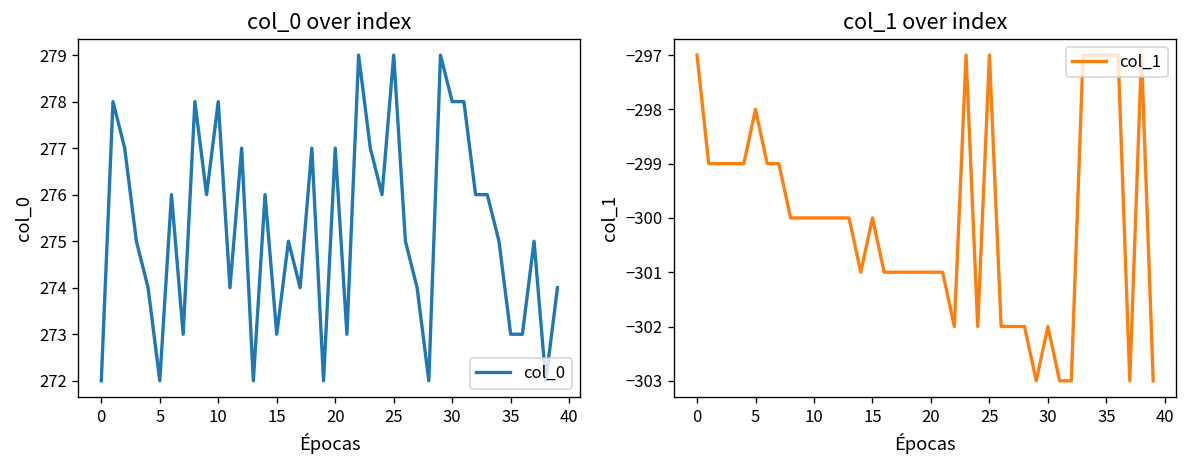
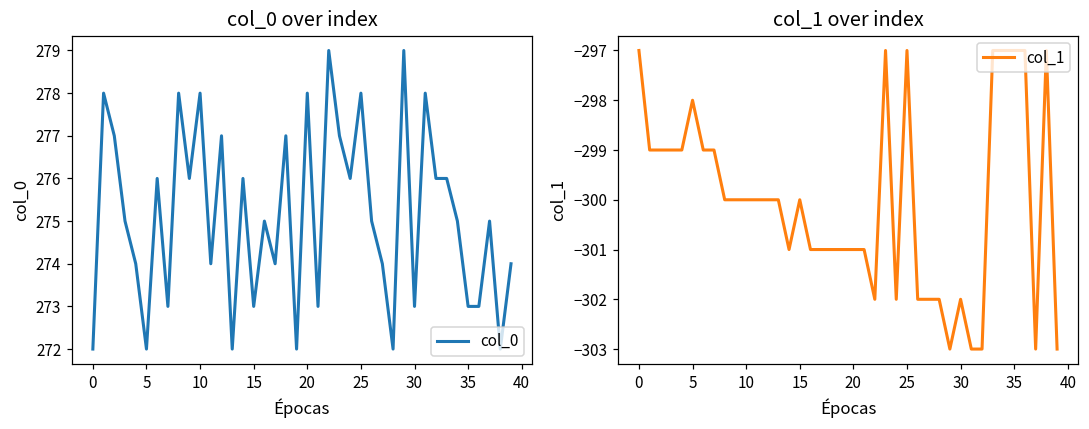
  {
    "col_0 over index": {
      "0": 272,
      "5": 272,
      "10": 278,
      "15": 273,
-     "20": 277,
-     "25": 279,
-     "30": 278,
+     "20": 278,
+     "25": 278,
+     "30": 273,
      "35": 273
    },
    "col_1 over index": {
      "0": -297.0,
      "5": -298.0,
      "10": -300.0,
      "15": -300.0,
      "20": -301.0,
      "25": -297.0,
      "30": -302.0
    }
  }
